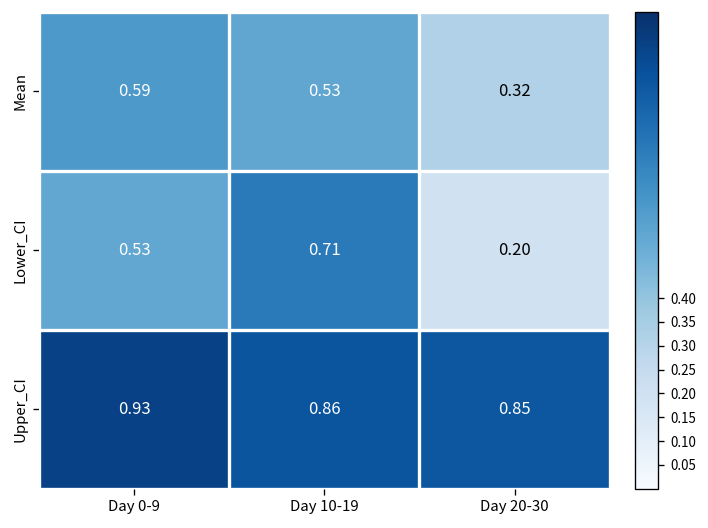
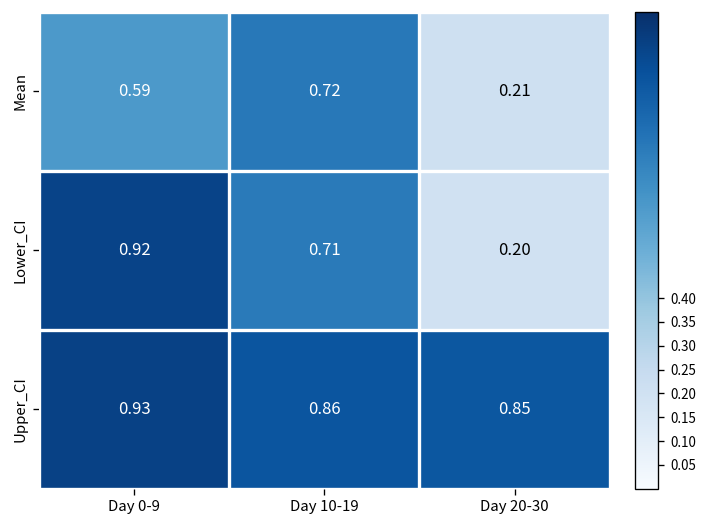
  {
    "Mean": {
      "Day 0-9": 0.59,
-     "Day 10-19": 0.53,
-     "Day 20-30": 0.32
+     "Day 10-19": 0.72,
+     "Day 20-30": 0.21
    },
    "Lower_CI": {
-     "Day 0-9": 0.53,
+     "Day 0-9": 0.92,
      "Day 10-19": 0.71,
      "Day 20-30": 0.20
    },
    "Upper_CI": {
      "Day 0-9": 0.93,
      "Day 10-19": 0.86,
      "Day 20-30": 0.85
    }
  }
